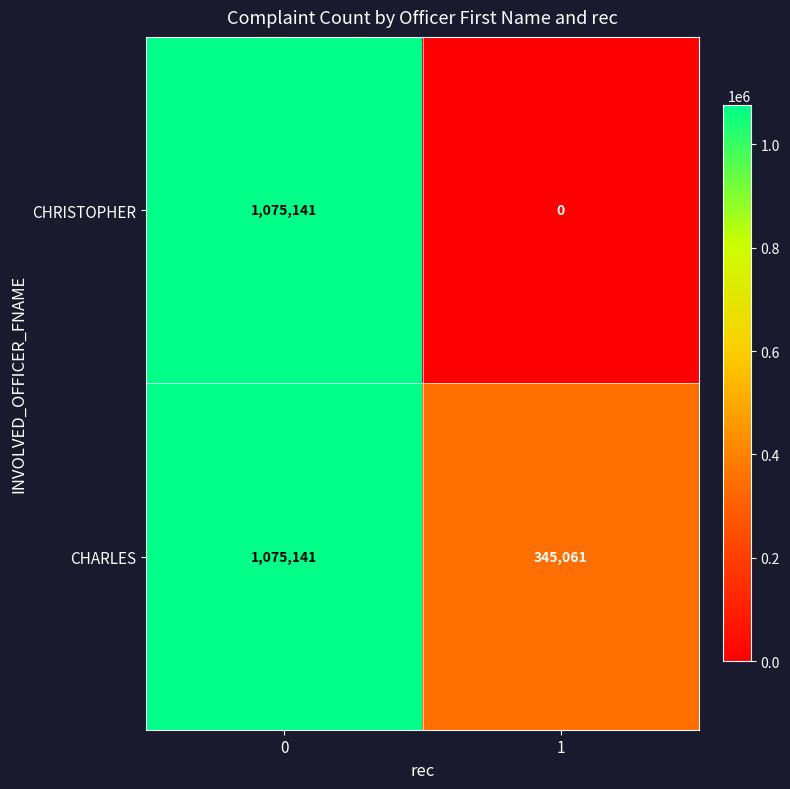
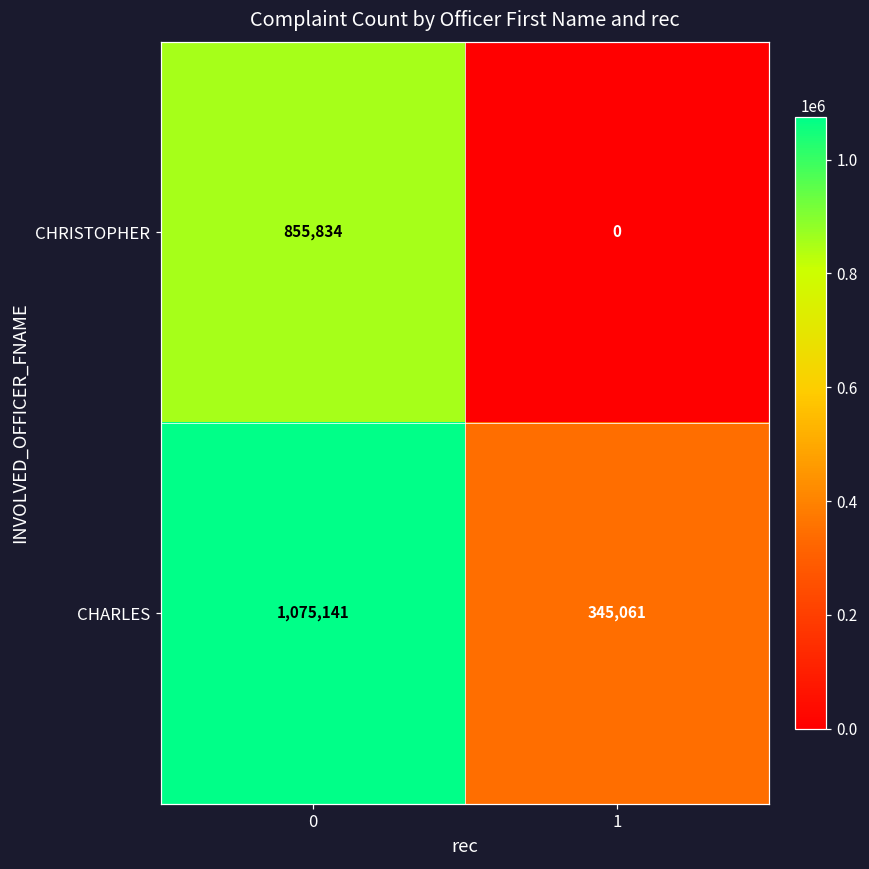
  {
    "CHRISTOPHER": {
-     "0": "1,075,141",
+     "0": "855,834",
      "1": "0"
    },
    "CHARLES": {
      "0": "1,075,141",
      "1": "345,061"
    }
  }
